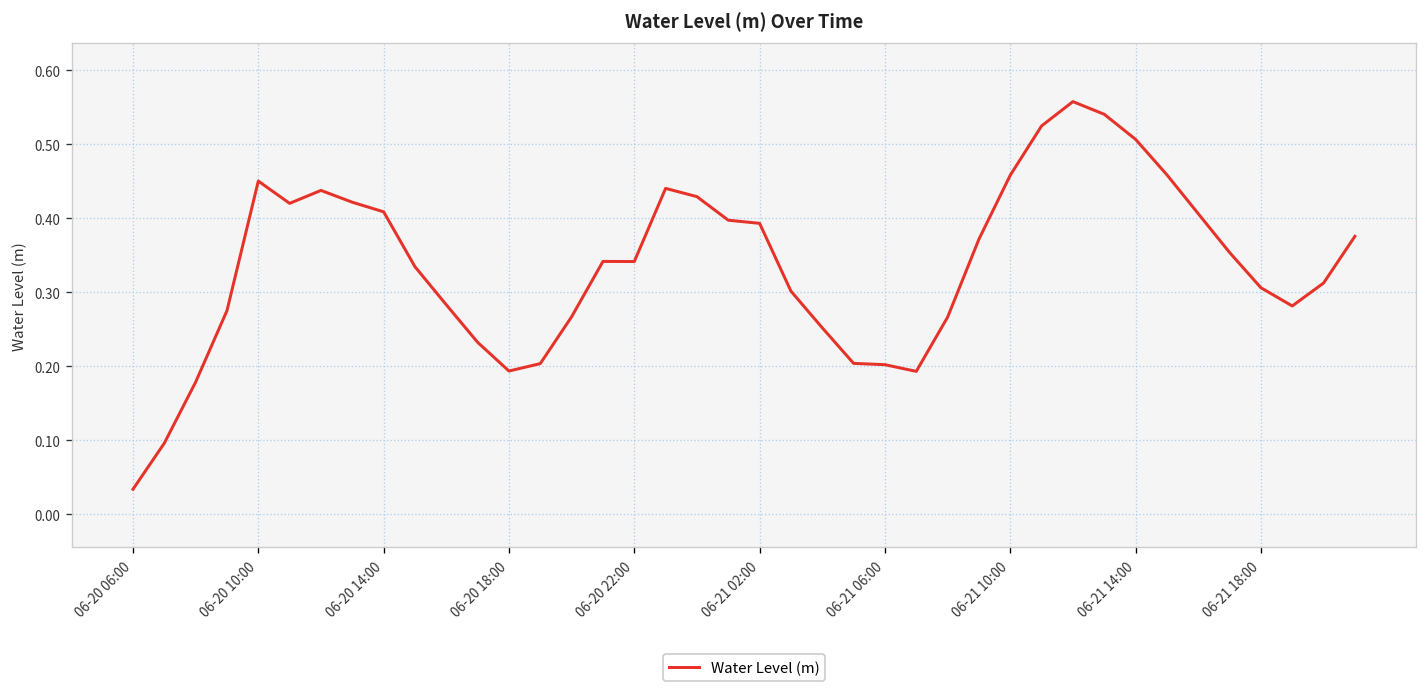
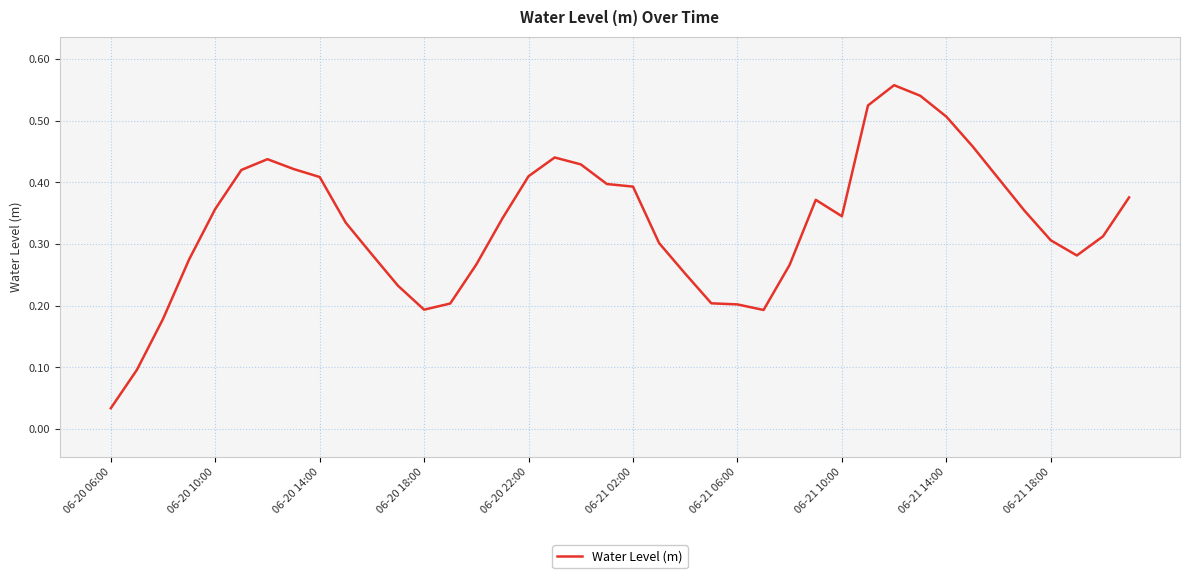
  {
    "06-20 06:00": 0.03,
-   "06-20 10:00": 0.45,
+   "06-20 10:00": 0.36,
    "06-20 14:00": 0.41,
    "06-20 18:00": 0.19,
-   "06-20 22:00": 0.34,
+   "06-20 22:00": 0.41,
    "06-21 02:00": 0.39,
    "06-21 06:00": 0.20,
-   "06-21 10:00": 0.46,
+   "06-21 10:00": 0.35,
    "06-21 14:00": 0.51,
    "06-21 18:00": 0.31
  }
